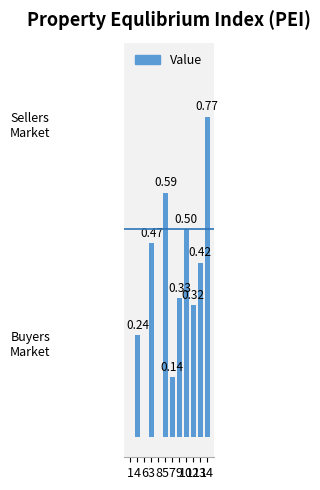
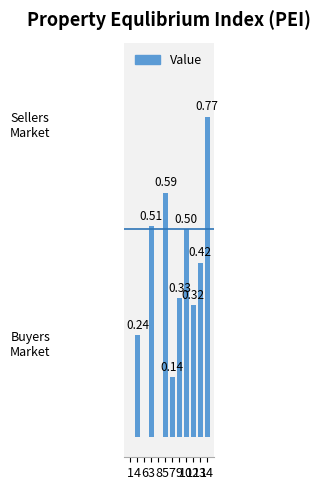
  {
    "4": 0.24,
-   "3": 0.47,
+   "3": 0.51,
    "5": 0.59,
    "7": 0.14
  }
